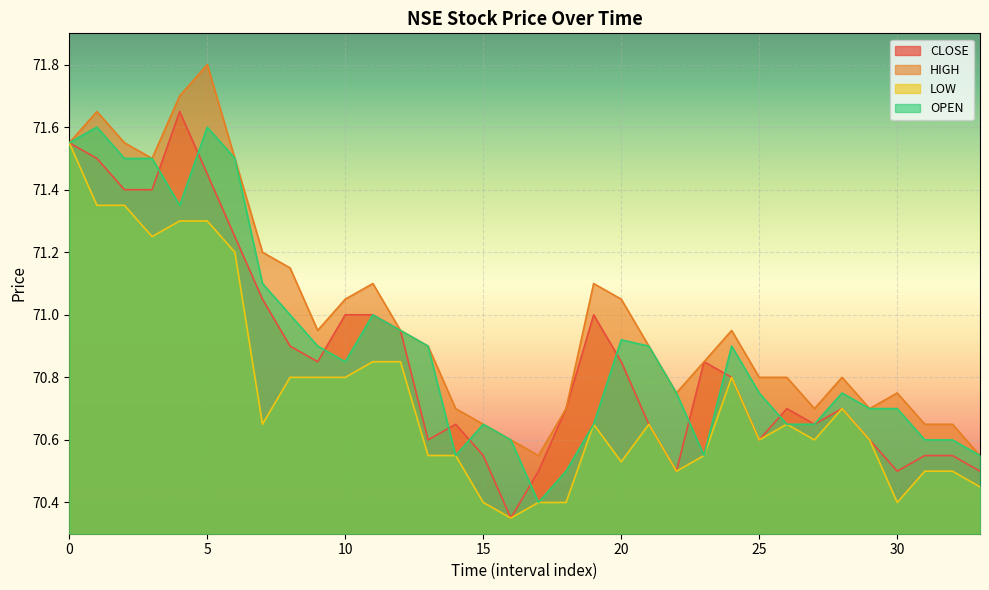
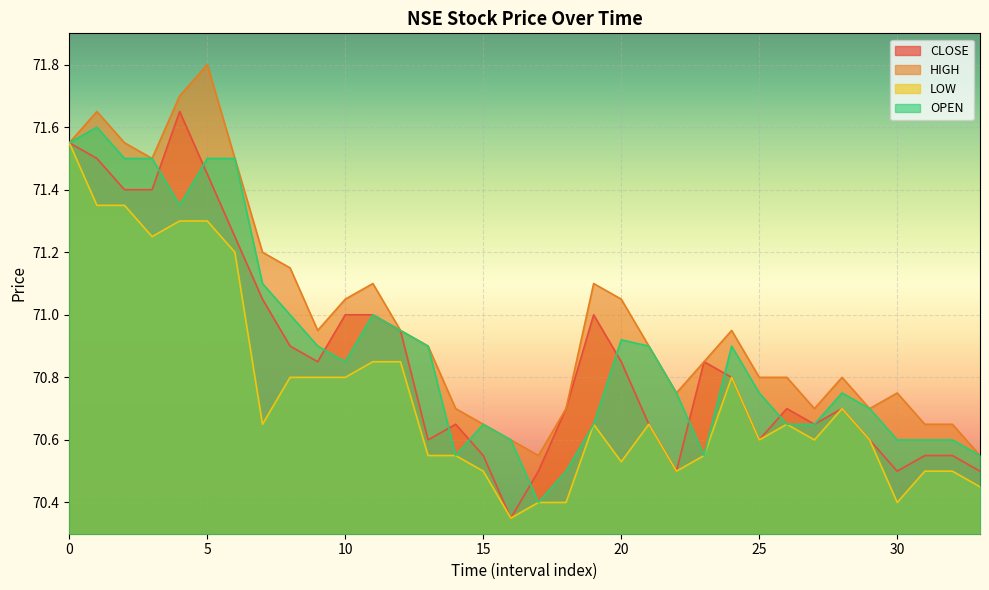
  {
    "LOW": {
      "5": 71.3,
      "10": 70.8,
-     "15": 70.4,
+     "15": 70.5,
      "20": 70.53,
      "30": 70.4
    },
    "OPEN": {
-     "5": 71.6,
+     "5": 71.5,
      "10": 70.85,
      "20": 70.92,
      "25": 70.75,
-     "30": 70.7
+     "30": 70.6
    }
  }
